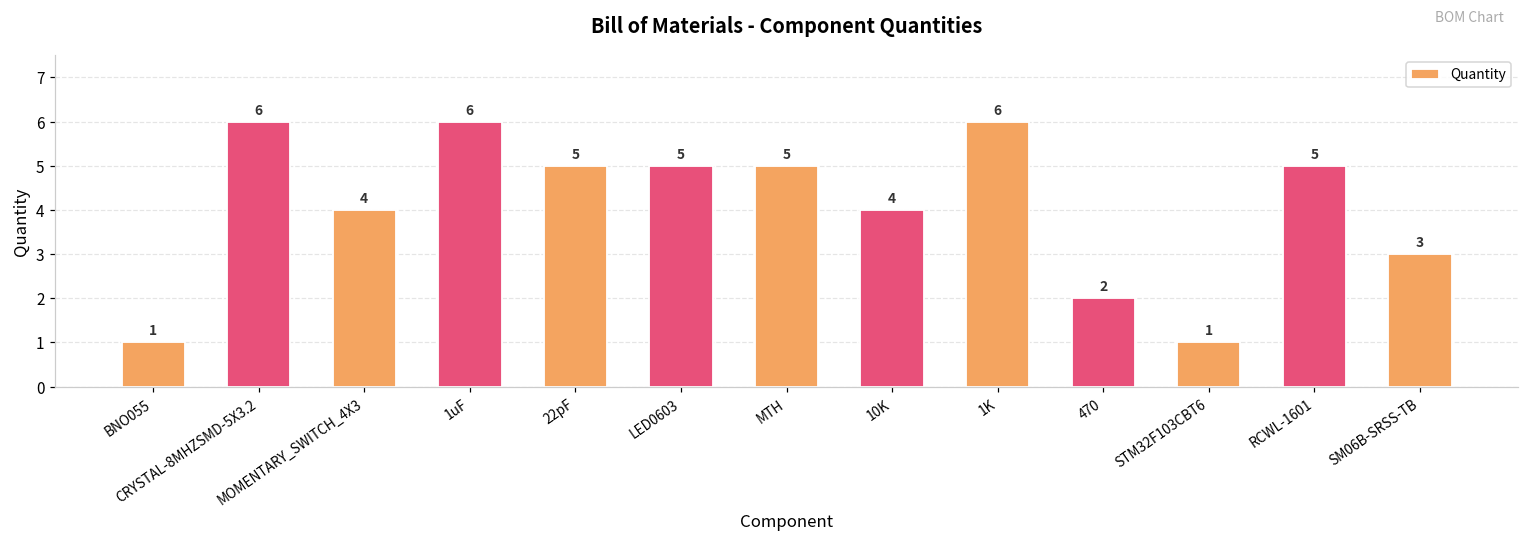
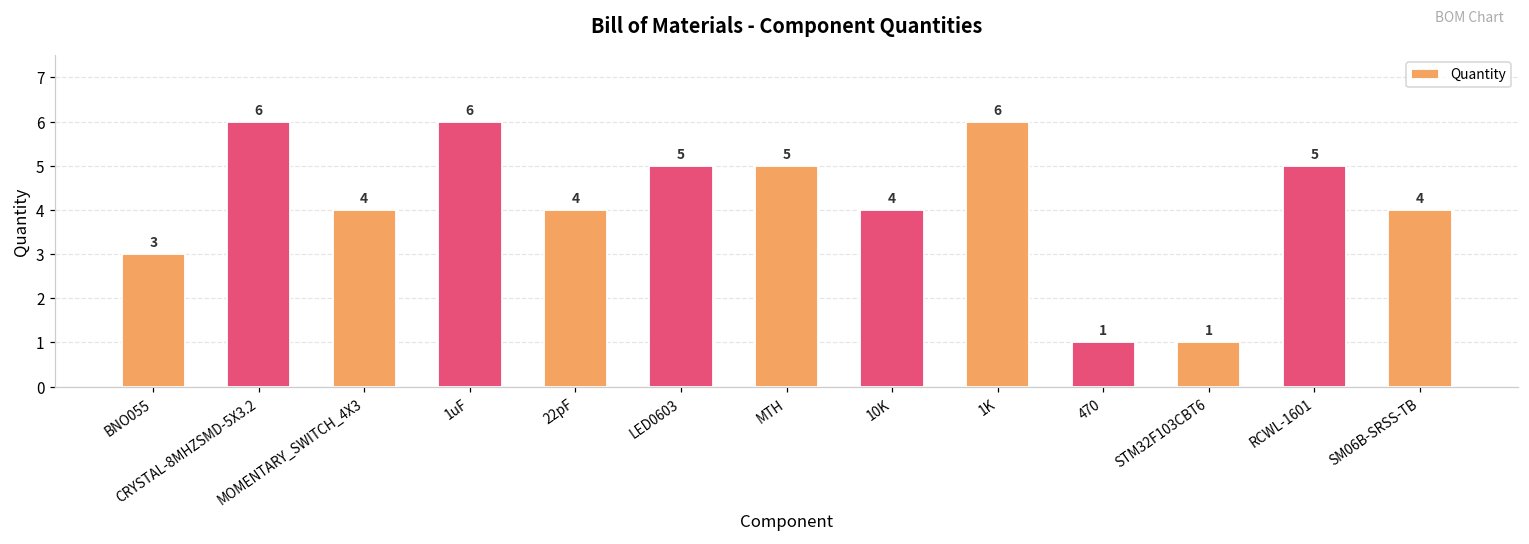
  {
-   "BNO055": 1,
+   "BNO055": 3,
    "CRYSTAL-8MHZSMD-5X3.2": 6,
    "MOMENTARY_SWITCH_4X3": 4,
    "1uF": 6,
-   "22pF": 5,
+   "22pF": 4,
    "LED0603": 5,
    "MTH": 5,
    "10K": 4,
    "1K": 6,
-   "470": 2,
+   "470": 1,
    "STM32F103CBT6": 1,
    "RCWL-1601": 5,
-   "SM06B-SRSS-TB": 3
+   "SM06B-SRSS-TB": 4
  }
